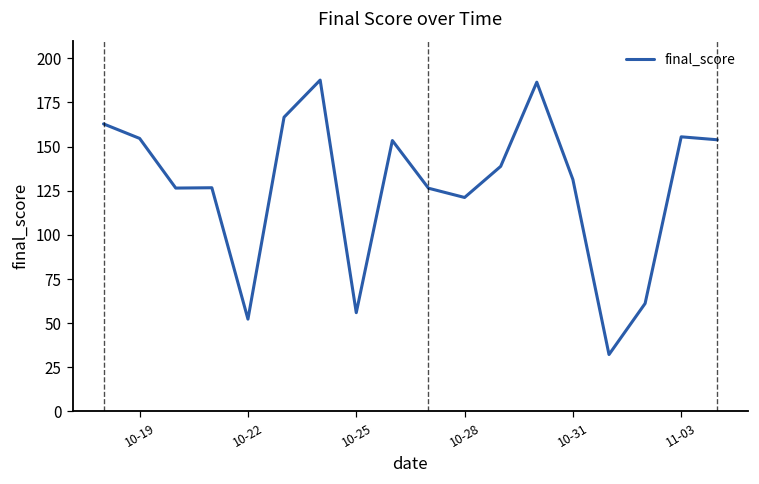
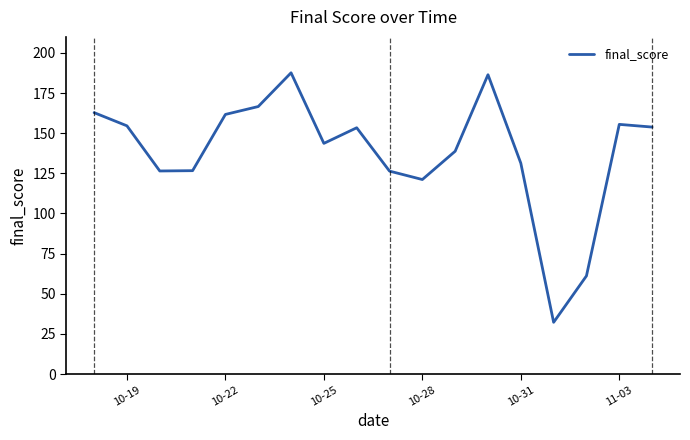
  {
    "10-19": 155,
-   "10-22": 52,
-   "10-25": 56,
+   "10-22": 162,
+   "10-25": 144,
    "10-28": 121,
    "10-31": 131,
    "11-03": 156
  }
